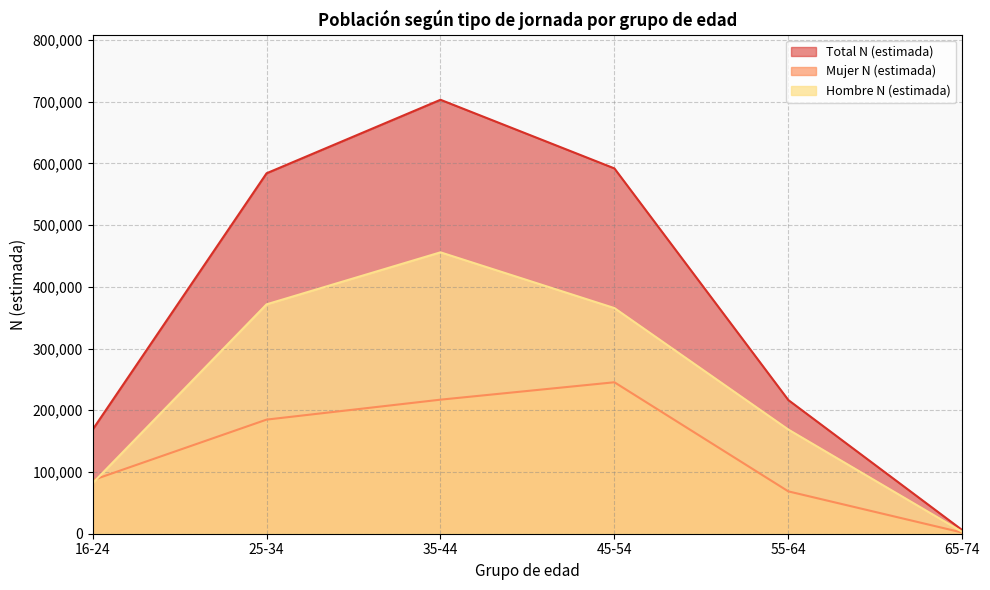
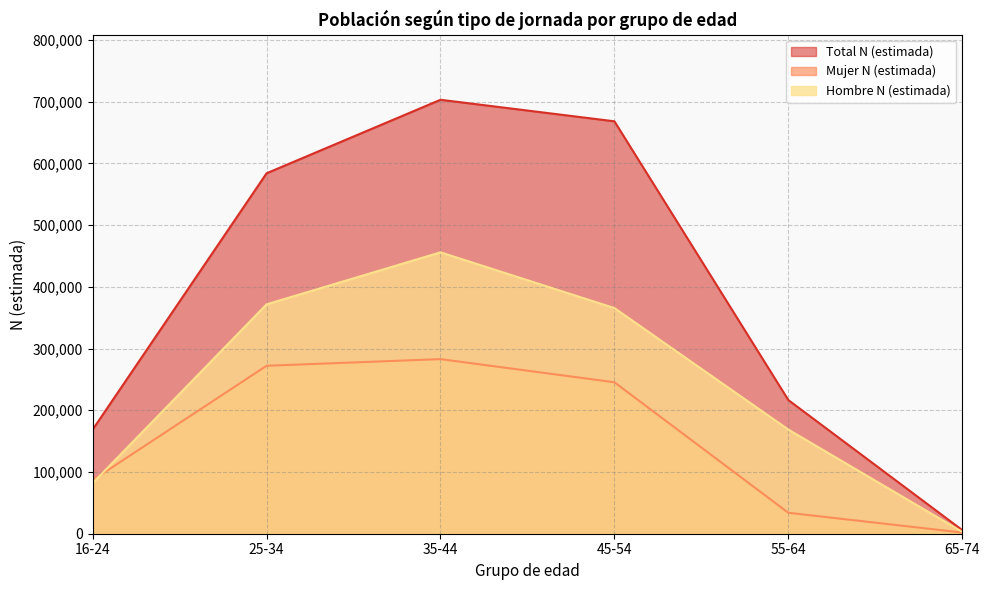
  {
    "Total N (estimada)": {
      "16-24": "170,000",
      "25-34": "580,000",
      "35-44": "700,000",
-     "45-54": "590,000",
+     "45-54": "670,000",
      "55-64": "220,000"
    },
    "Mujer N (estimada)": {
      "16-24": "90,000",
-     "25-34": "180,000",
-     "35-44": "220,000",
+     "25-34": "270,000",
+     "35-44": "280,000",
      "45-54": "250,000",
-     "55-64": "70,000"
+     "55-64": "30,000"
    },
    "Hombre N (estimada)": {
      "16-24": "80,000",
      "25-34": "370,000",
      "35-44": "460,000",
      "45-54": "370,000",
      "55-64": "170,000"
    }
  }
